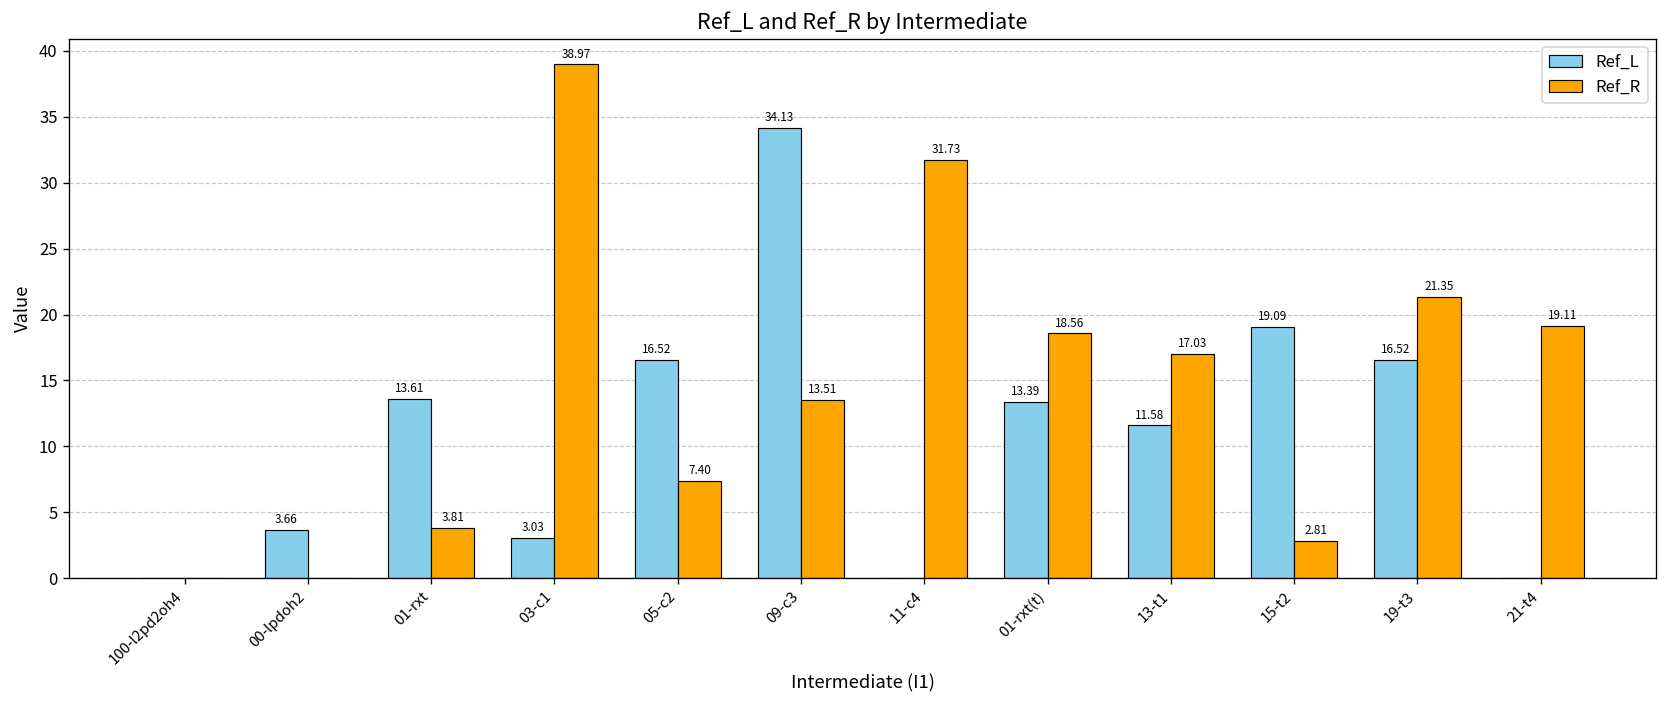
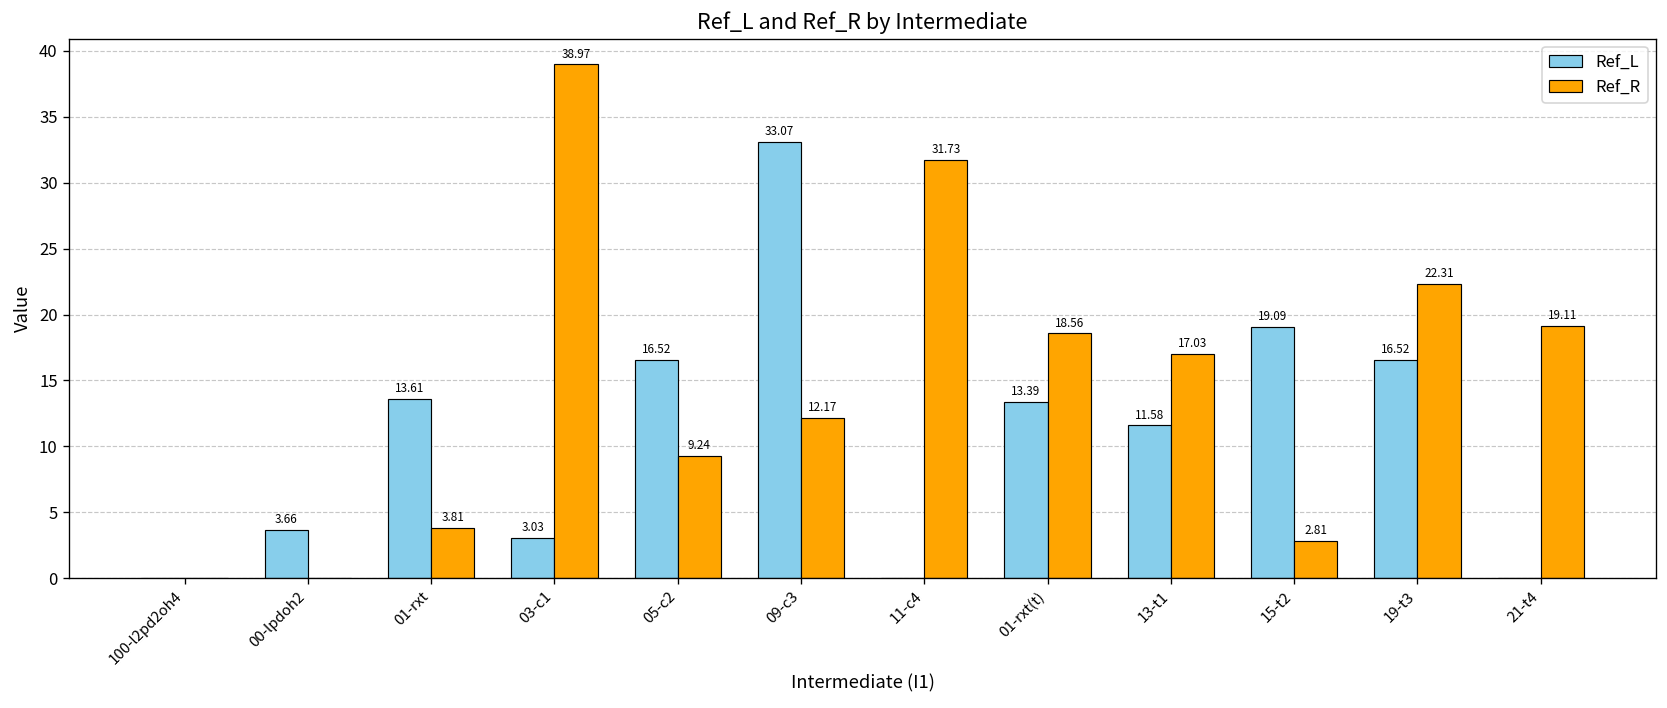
  {
    "Ref_L": {
      "00-lpdoh2": 3.66,
      "01-rxt": 13.61,
      "03-c1": 3.03,
      "05-c2": 16.52,
-     "09-c3": 34.13,
+     "09-c3": 33.07,
      "01-rxt(t)": 13.39,
      "13-t1": 11.58,
      "15-t2": 19.09,
      "19-t3": 16.52
    },
    "Ref_R": {
      "01-rxt": 3.81,
      "03-c1": 38.97,
-     "05-c2": 7.40,
-     "09-c3": 13.51,
+     "05-c2": 9.24,
+     "09-c3": 12.17,
      "11-c4": 31.73,
      "01-rxt(t)": 18.56,
      "13-t1": 17.03,
      "15-t2": 2.81,
-     "19-t3": 21.35,
+     "19-t3": 22.31,
      "21-t4": 19.11
    }
  }
